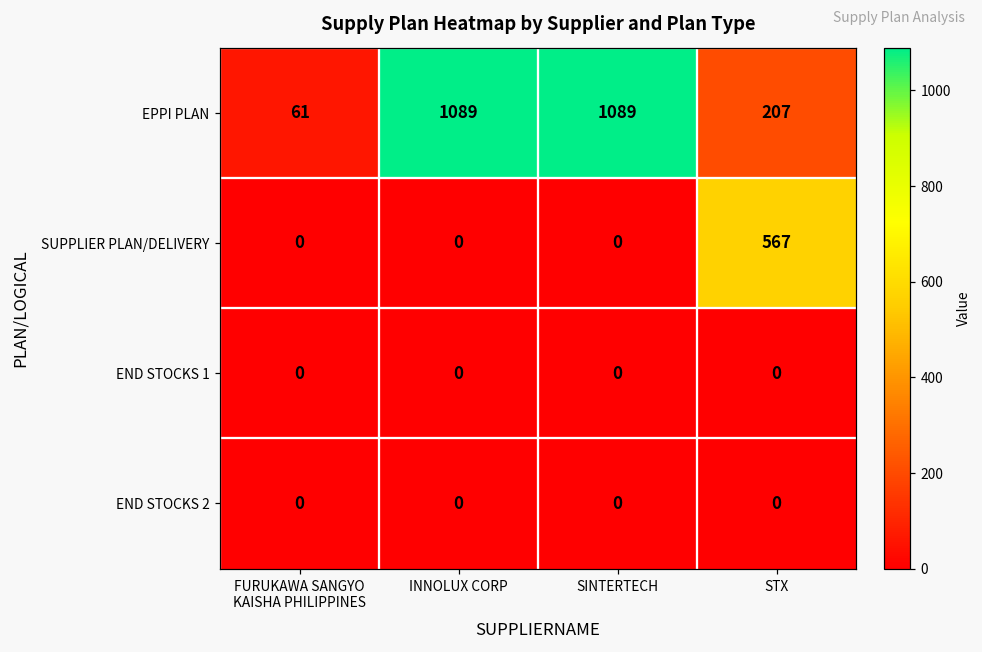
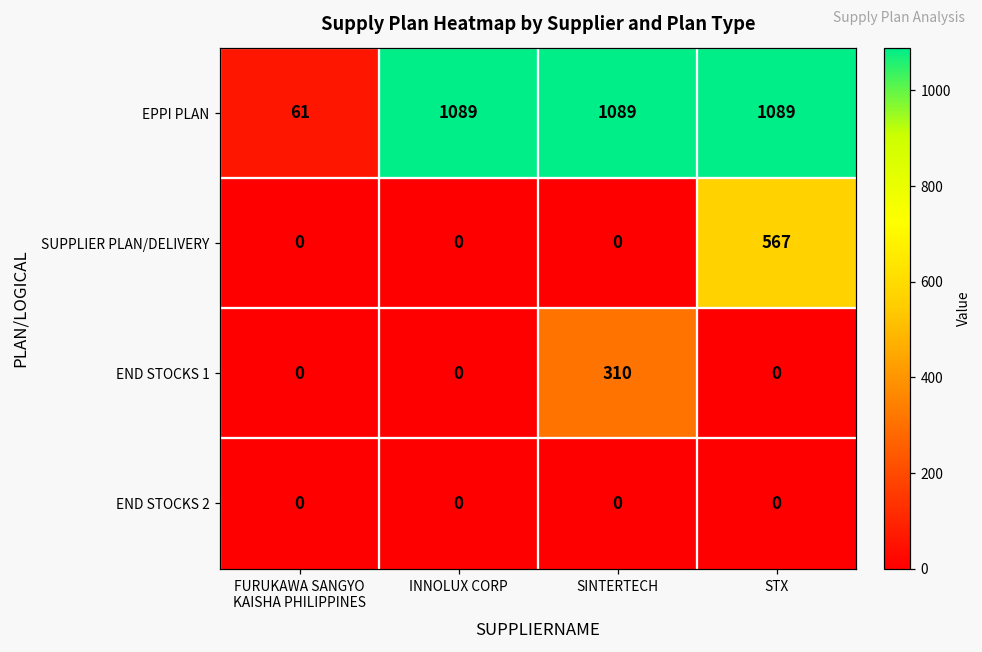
  {
    "EPPI PLAN": {
      "FURUKAWA SANGYO KAISHA PHILIPPINES": 61,
      "INNOLUX CORP": 1089,
      "SINTERTECH": 1089,
-     "STX": 207
+     "STX": 1089
    },
    "SUPPLIER PLAN/DELIVERY": {
      "FURUKAWA SANGYO KAISHA PHILIPPINES": 0,
      "INNOLUX CORP": 0,
      "SINTERTECH": 0,
      "STX": 567
    },
    "END STOCKS 1": {
      "FURUKAWA SANGYO KAISHA PHILIPPINES": 0,
      "INNOLUX CORP": 0,
-     "SINTERTECH": 0,
+     "SINTERTECH": 310,
      "STX": 0
    },
    "END STOCKS 2": {
      "FURUKAWA SANGYO KAISHA PHILIPPINES": 0,
      "INNOLUX CORP": 0,
      "SINTERTECH": 0,
      "STX": 0
    }
  }
